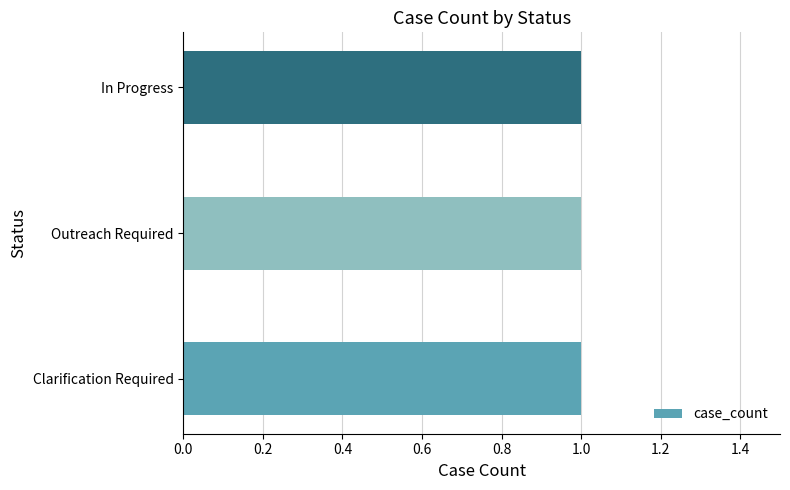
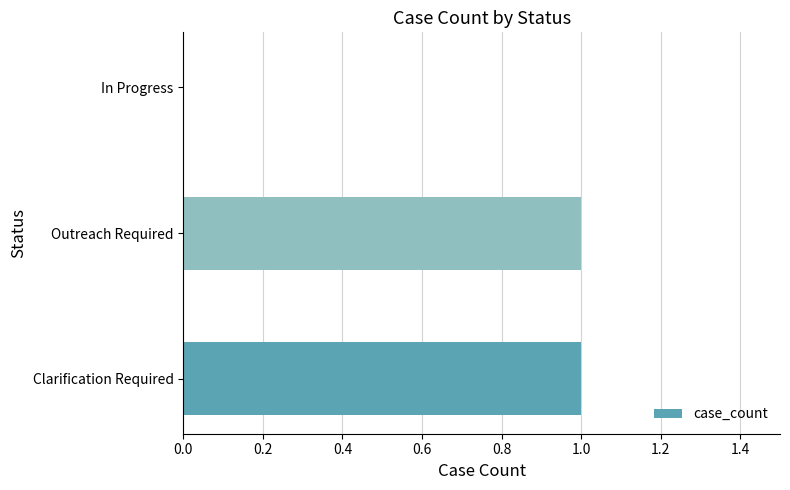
  {
-   "In Progress": 1,
+   "In Progress": 0,
    "Outreach Required": 1,
    "Clarification Required": 1
  }
